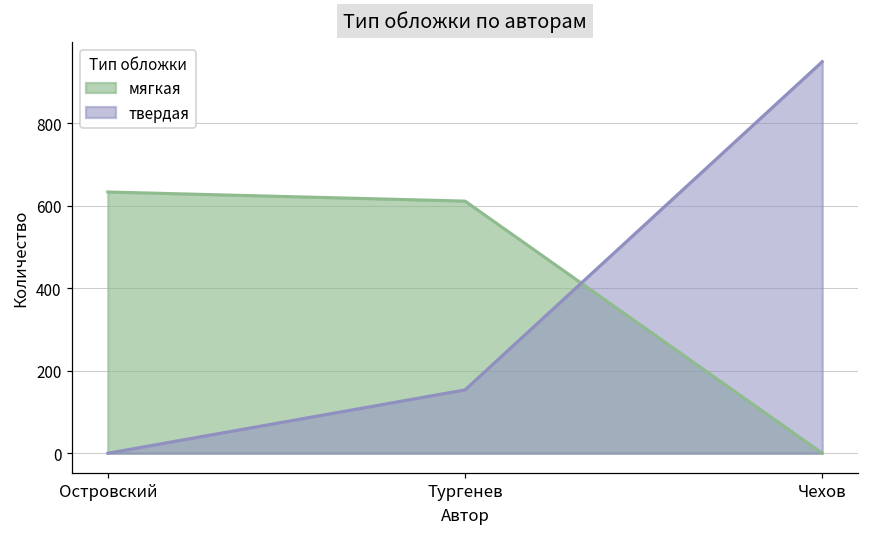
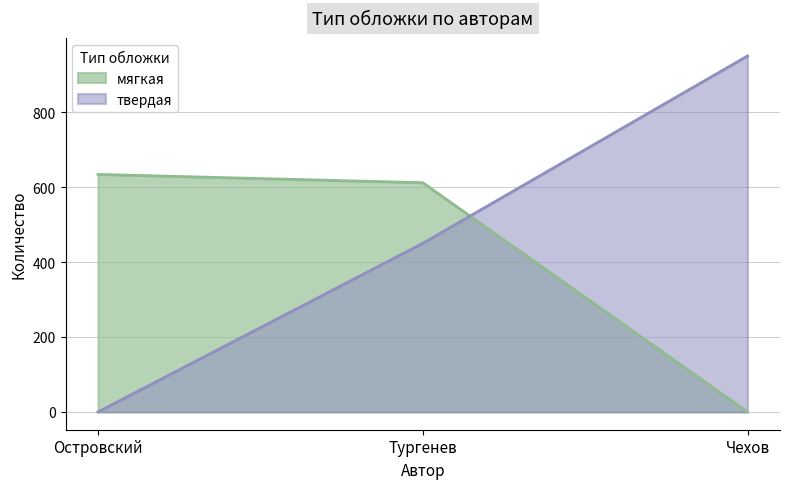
  {
    "мягкая": {
      "Островский": 630,
      "Тургенев": 610,
      "Чехов": 0
    },
    "твердая": {
      "Островский": 0,
-     "Тургенев": 150,
+     "Тургенев": 450,
      "Чехов": 950
    }
  }
